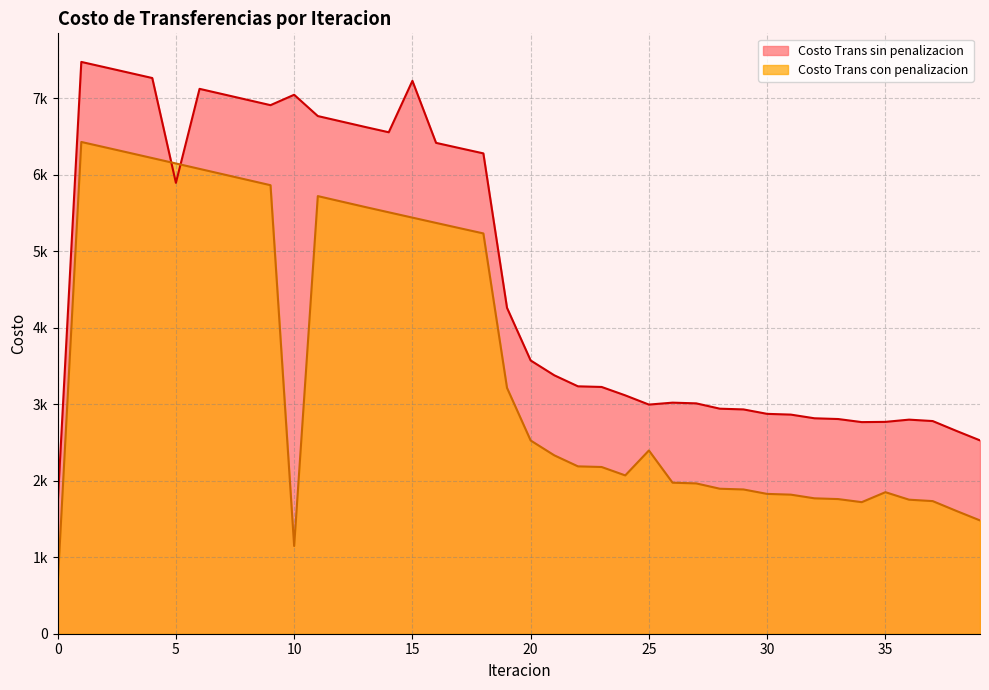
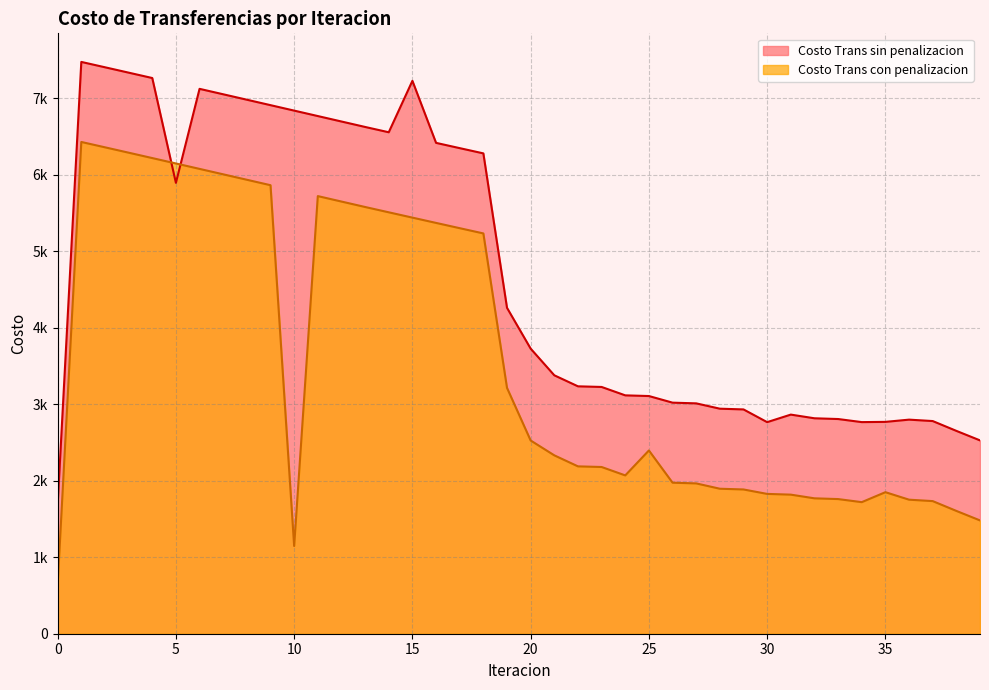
  {
    "Costo Trans sin penalizacion": {
      "0": 1700,
      "5": 5900,
-     "10": 7000,
+     "10": 6800,
      "15": 7200,
-     "20": 3600,
-     "25": 3000,
-     "30": 2900,
+     "20": 3700,
+     "25": 3100,
+     "30": 2800,
      "35": 2800
    },
    "Costo Trans con penalizacion": {
      "0": 600,
      "5": 6100,
      "10": 1100,
      "15": 5400,
      "20": 2500,
      "25": 2400,
      "30": 1800,
      "35": 1900
    }
  }
